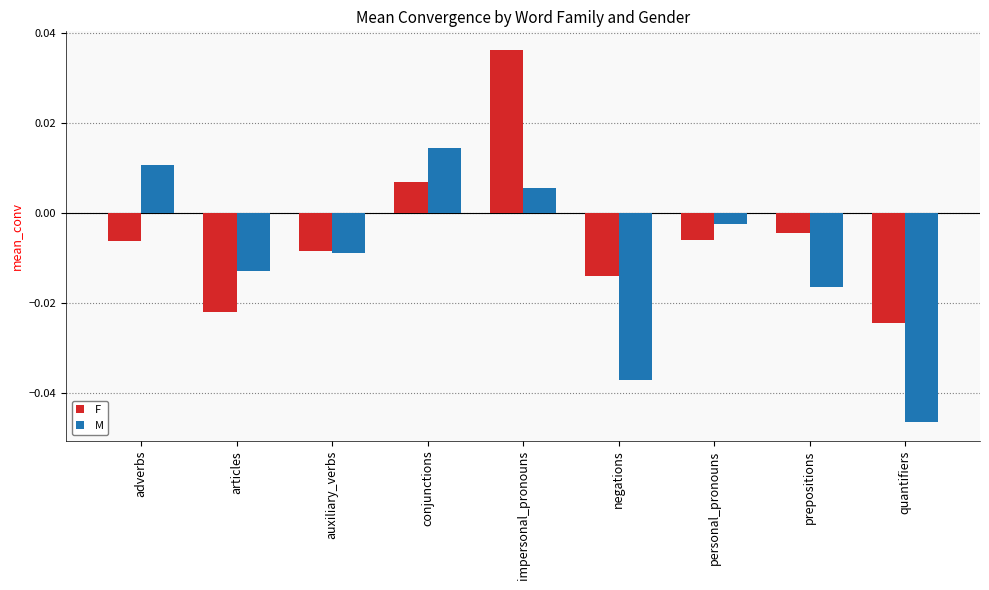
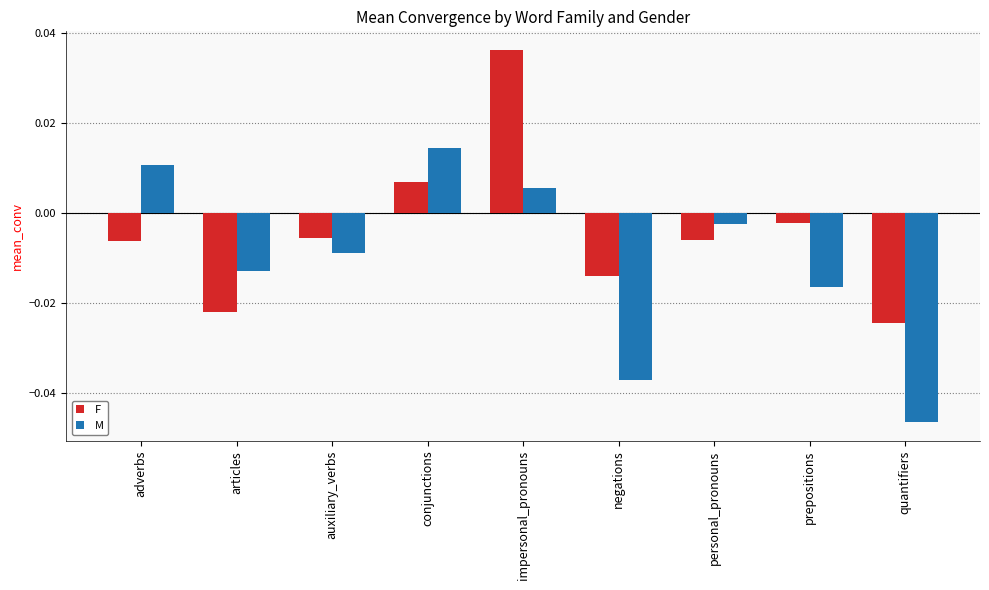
  {
    "F": {
      "adverbs": -0.006,
      "articles": -0.022,
-     "auxiliary_verbs": -0.008,
+     "auxiliary_verbs": -0.006,
      "conjunctions": 0.007,
      "impersonal_pronouns": 0.036,
      "negations": -0.014,
      "personal_pronouns": -0.006,
-     "prepositions": -0.004,
+     "prepositions": -0.002,
      "quantifiers": -0.024
    },
    "M": {
      "adverbs": 0.011,
      "articles": -0.013,
      "auxiliary_verbs": -0.009,
      "conjunctions": 0.014,
      "impersonal_pronouns": 0.006,
      "negations": -0.037,
      "personal_pronouns": -0.003,
      "prepositions": -0.017,
      "quantifiers": -0.047
    }
  }
